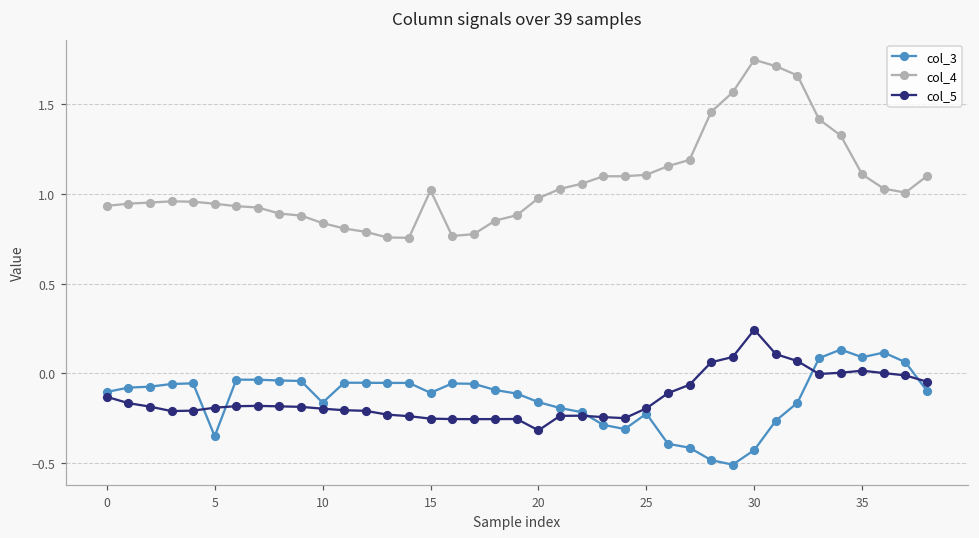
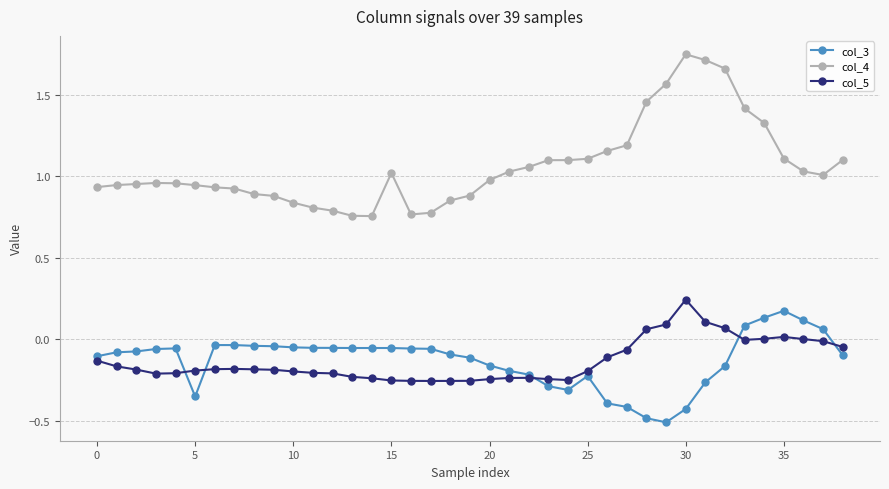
  {
    "col_3": {
      "0": -0.10,
      "5": -0.35,
-     "10": -0.16,
-     "15": -0.11,
+     "10": -0.05,
+     "15": -0.05,
      "20": -0.16,
      "25": -0.22,
      "30": -0.43,
-     "35": 0.09
+     "35": 0.18
    },
    "col_4": {
      "0": 0.93,
      "5": 0.95,
      "10": 0.84,
      "15": 1.02,
      "20": 0.98,
      "25": 1.11,
      "30": 1.75,
      "35": 1.11
    },
    "col_5": {
      "0": -0.13,
      "5": -0.19,
      "10": -0.20,
      "15": -0.25,
-     "20": -0.32,
+     "20": -0.24,
      "25": -0.19,
      "30": 0.24,
      "35": 0.02
    }
  }
